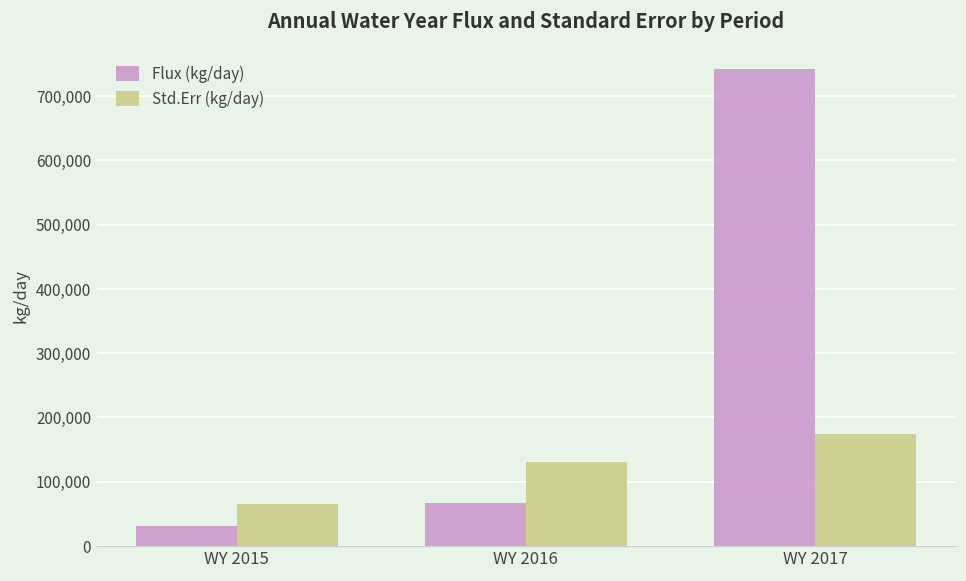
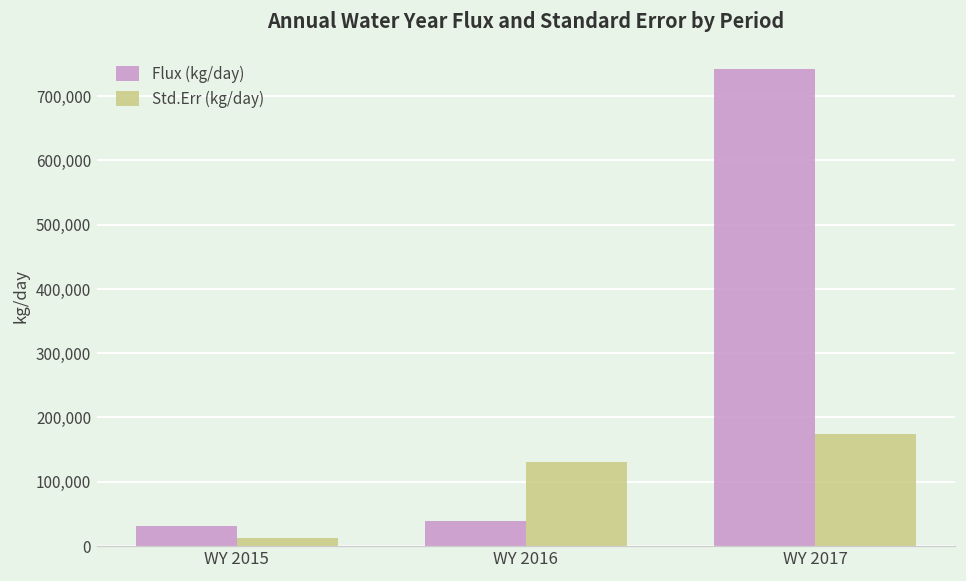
  {
    "Flux (kg/day)": {
      "WY 2015": "30,000",
-     "WY 2016": "70,000",
+     "WY 2016": "40,000",
      "WY 2017": "740,000"
    },
    "Std.Err (kg/day)": {
-     "WY 2015": "70,000",
+     "WY 2015": "10,000",
      "WY 2016": "130,000",
      "WY 2017": "170,000"
    }
  }
